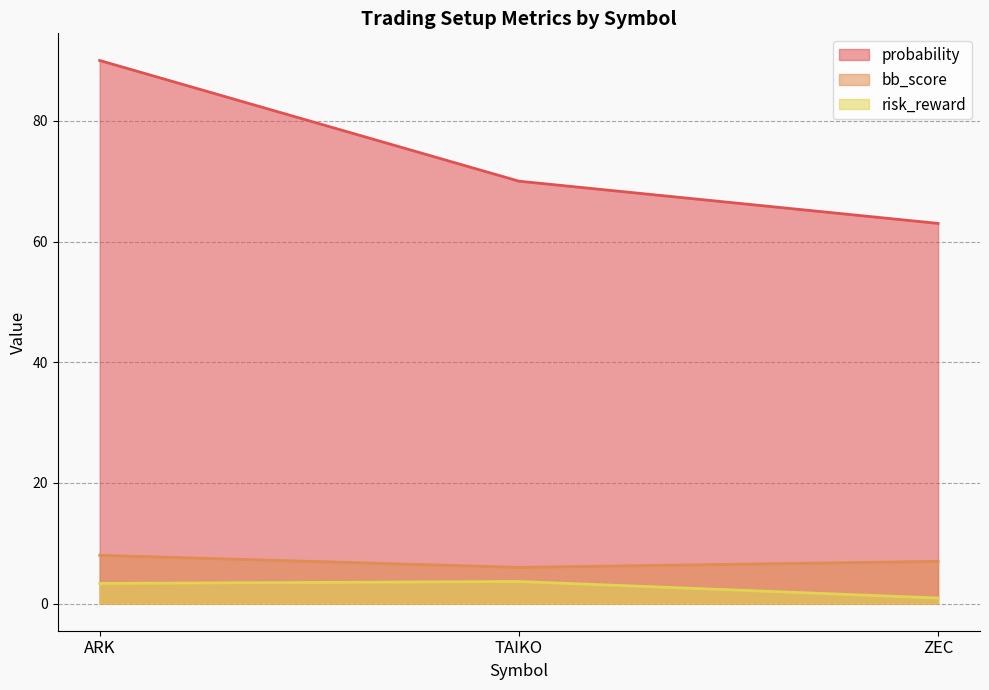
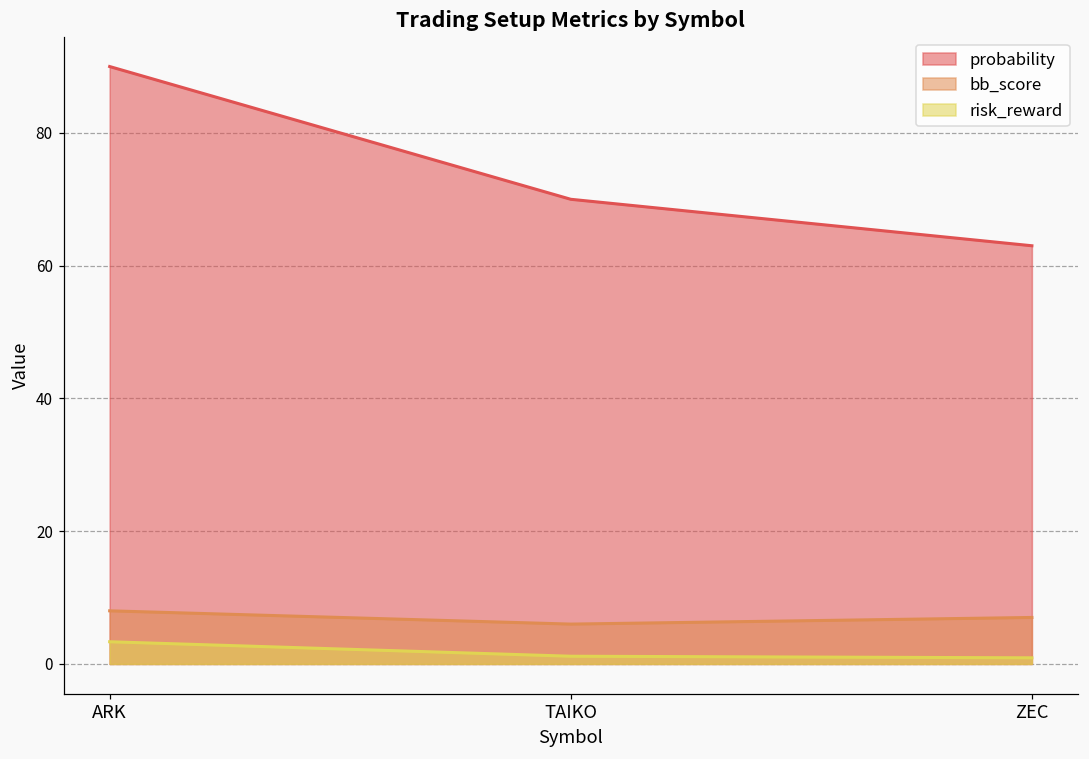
  {
    "risk_reward": {
      "ARK": 3,
-     "TAIKO": 4,
+     "TAIKO": 1,
      "ZEC": 1
    }
  }
